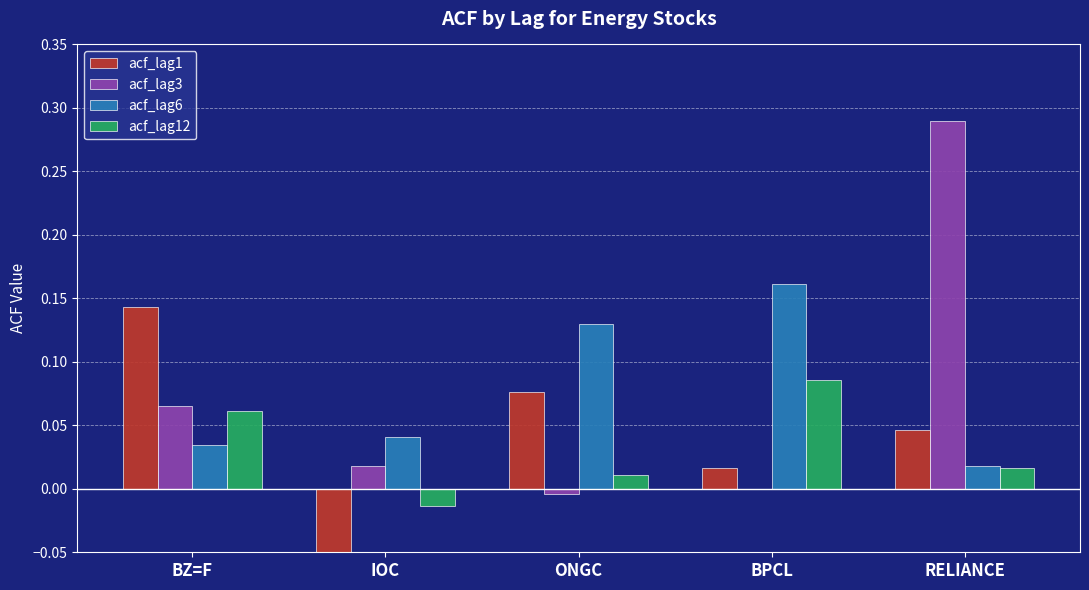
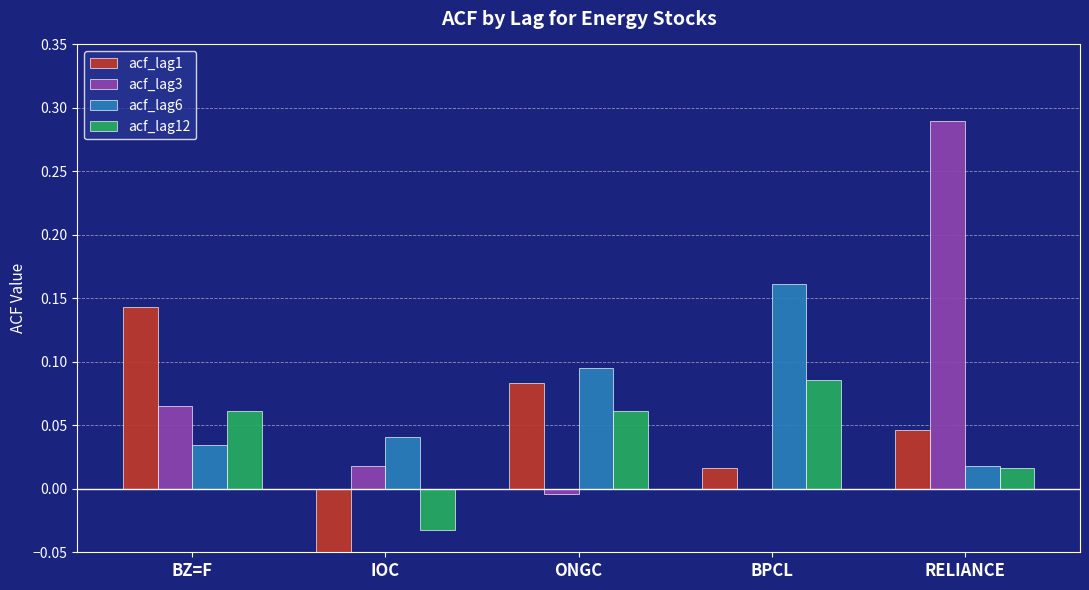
  {
    "acf_lag1": {
      "BZ=F": 0.143,
      "IOC": -0.050,
-     "ONGC": 0.076,
+     "ONGC": 0.083,
      "BPCL": 0.016,
      "RELIANCE": 0.047
    },
    "acf_lag3": {
      "BZ=F": 0.065,
      "IOC": 0.018,
      "ONGC": -0.004,
      "RELIANCE": 0.290
    },
    "acf_lag6": {
      "BZ=F": 0.034,
      "IOC": 0.041,
-     "ONGC": 0.130,
+     "ONGC": 0.095,
      "BPCL": 0.162,
      "RELIANCE": 0.018
    },
    "acf_lag12": {
      "BZ=F": 0.061,
-     "IOC": -0.013,
-     "ONGC": 0.011,
+     "IOC": -0.032,
+     "ONGC": 0.062,
      "BPCL": 0.086,
      "RELIANCE": 0.017
    }
  }
